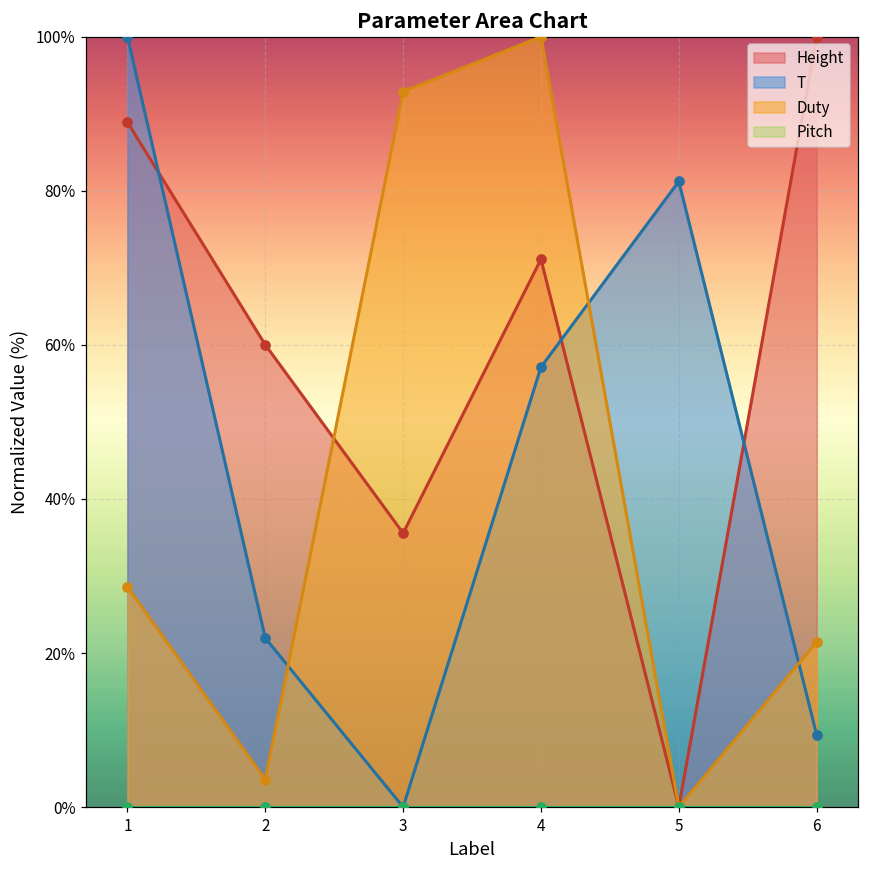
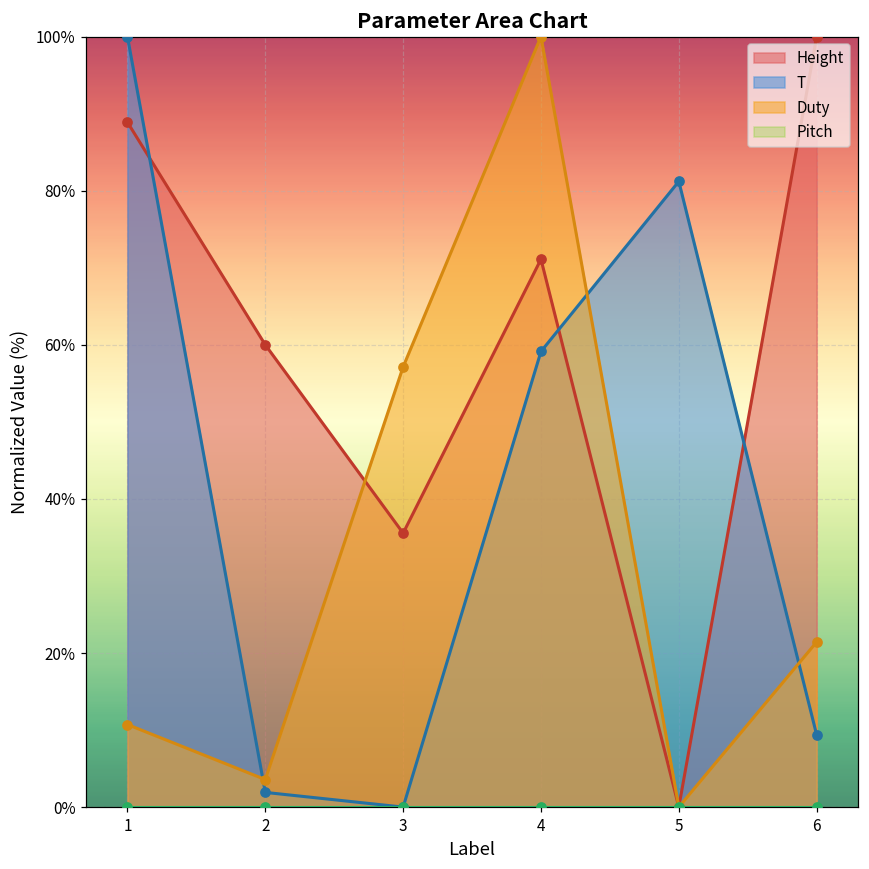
  {
    "Height": {
      "1": "89%",
      "2": "60%",
      "3": "36%",
      "4": "71%",
      "6": "100%"
    },
    "T": {
      "1": "100%",
-     "2": "22%",
-     "4": "57%",
+     "2": "2%",
+     "4": "59%",
      "5": "81%",
      "6": "9%"
    },
    "Duty": {
-     "1": "29%",
+     "1": "11%",
      "2": "4%",
-     "3": "93%",
+     "3": "57%",
      "4": "100%",
      "6": "21%"
    },
    "Pitch": {
      "1": "0%",
      "2": "0%",
      "4": "0%",
      "6": "0%"
    }
  }
